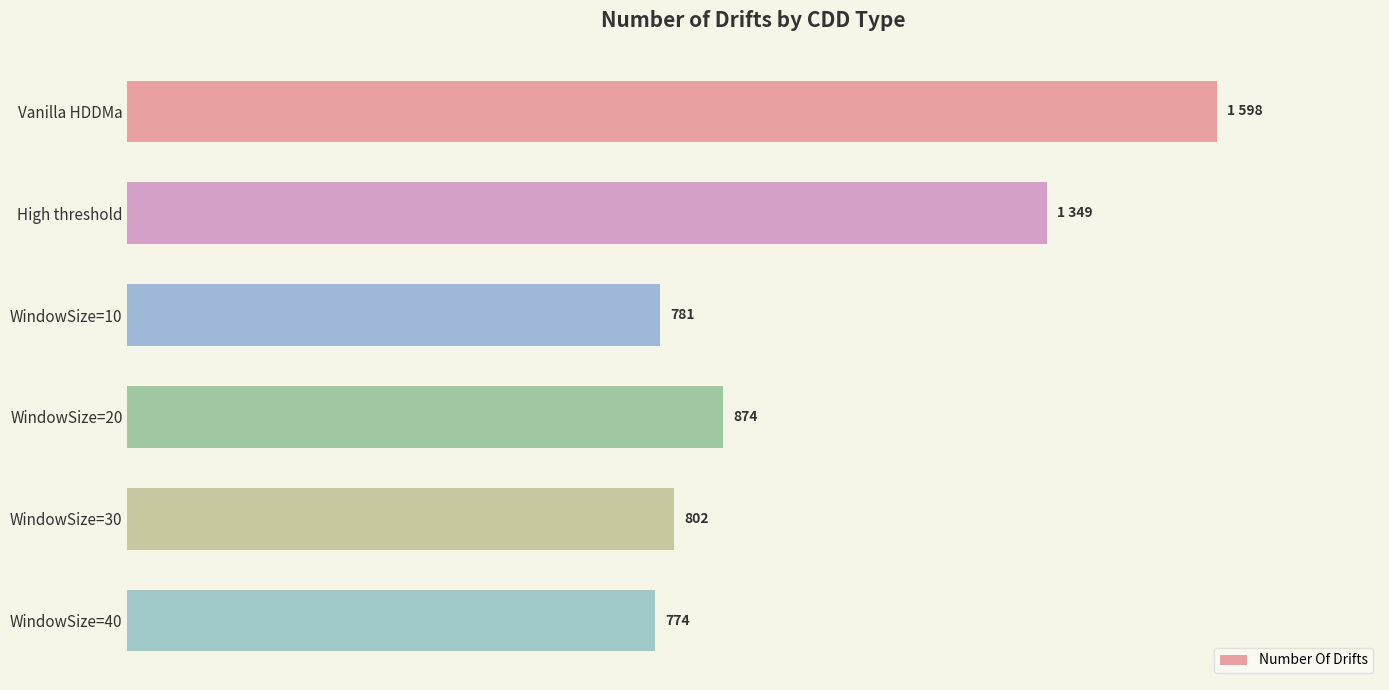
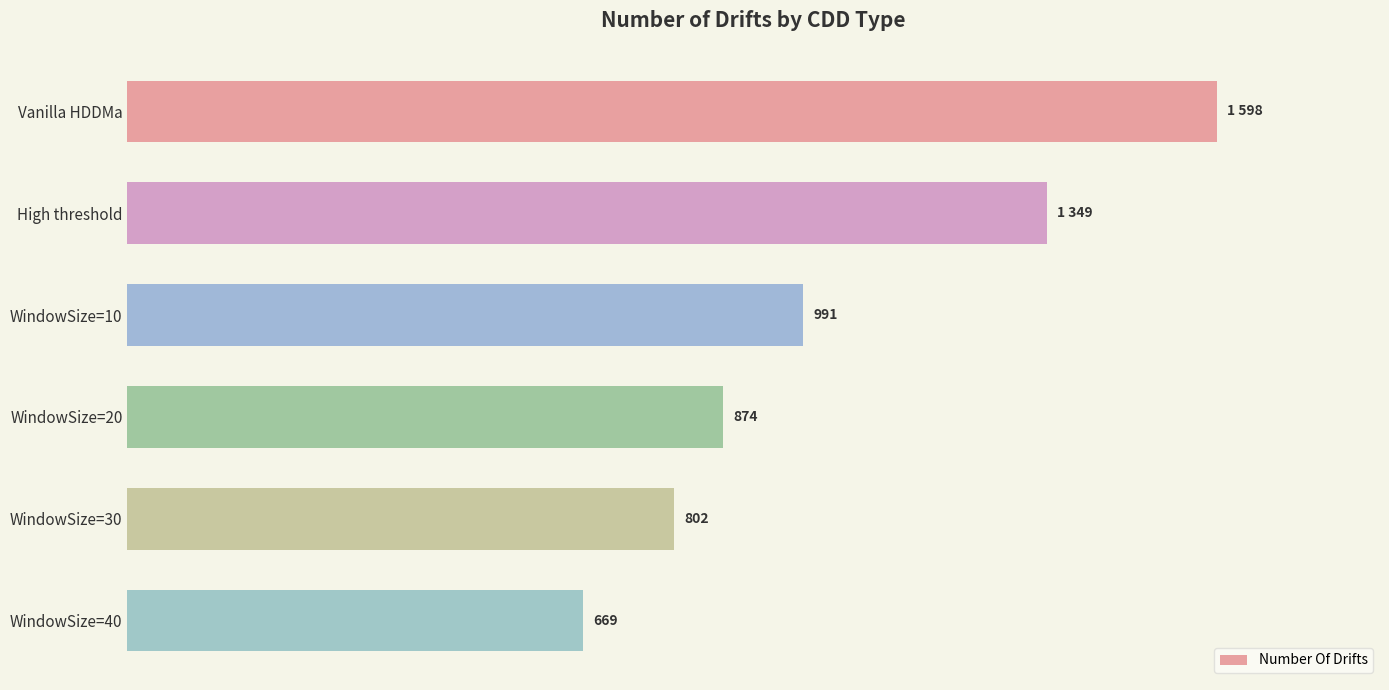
  {
-   "WindowSize=10": 781,
+   "WindowSize=10": 991,
    "WindowSize=20": 874,
    "WindowSize=30": 802,
-   "WindowSize=40": 774
+   "WindowSize=40": 669
  }
